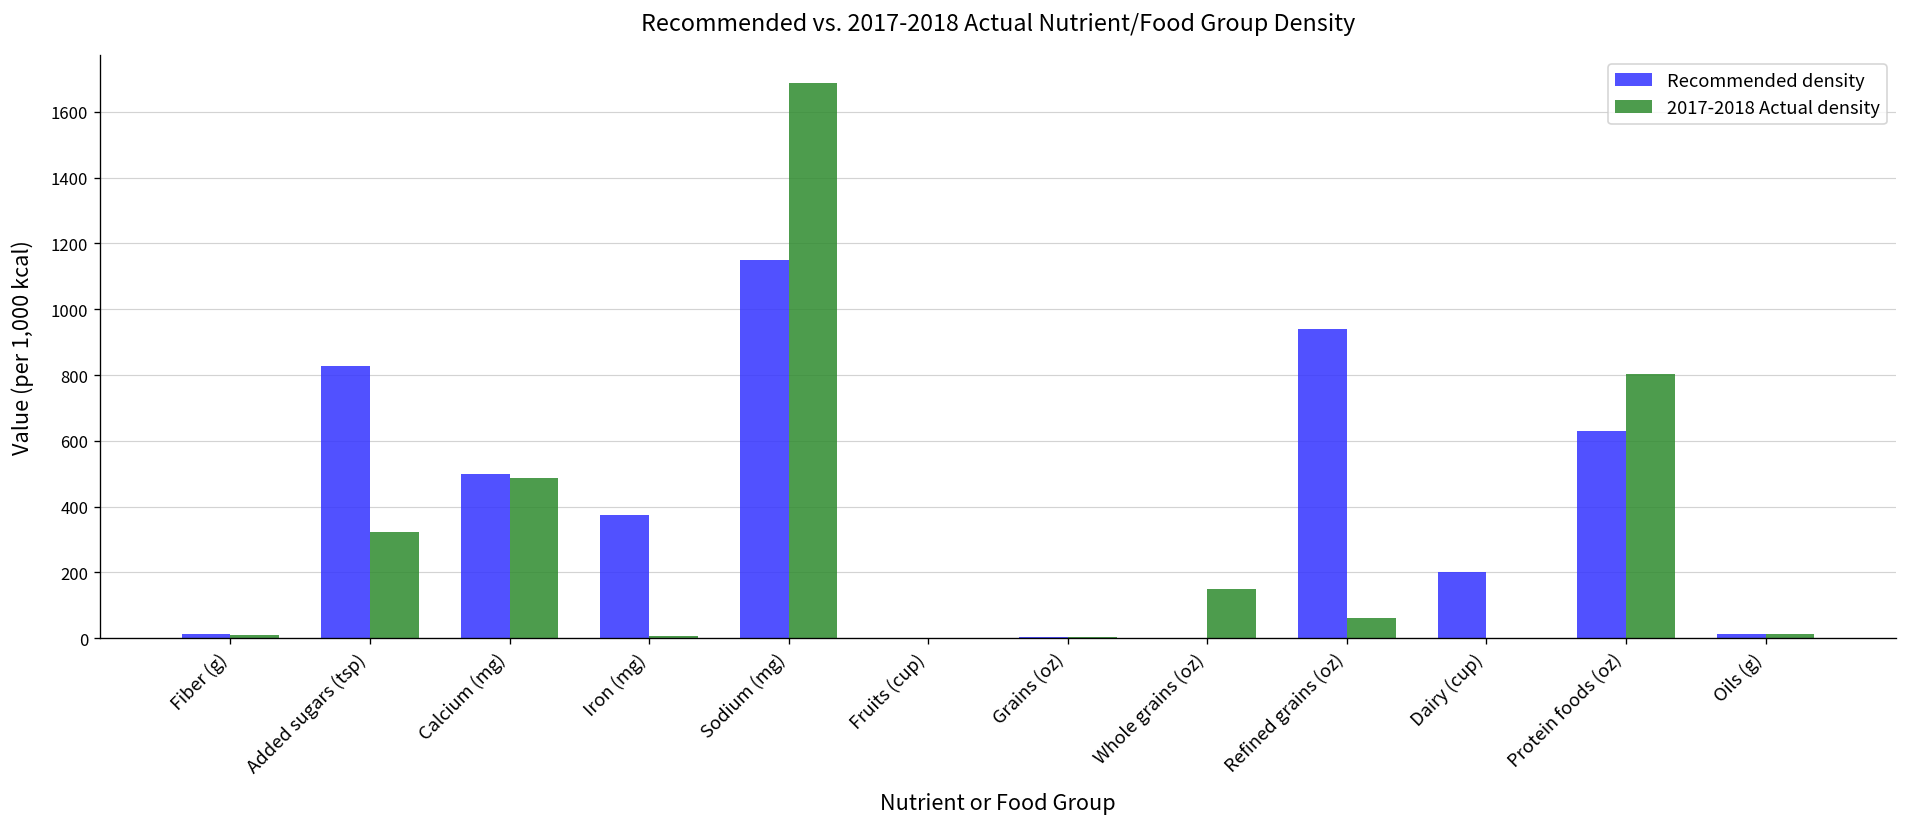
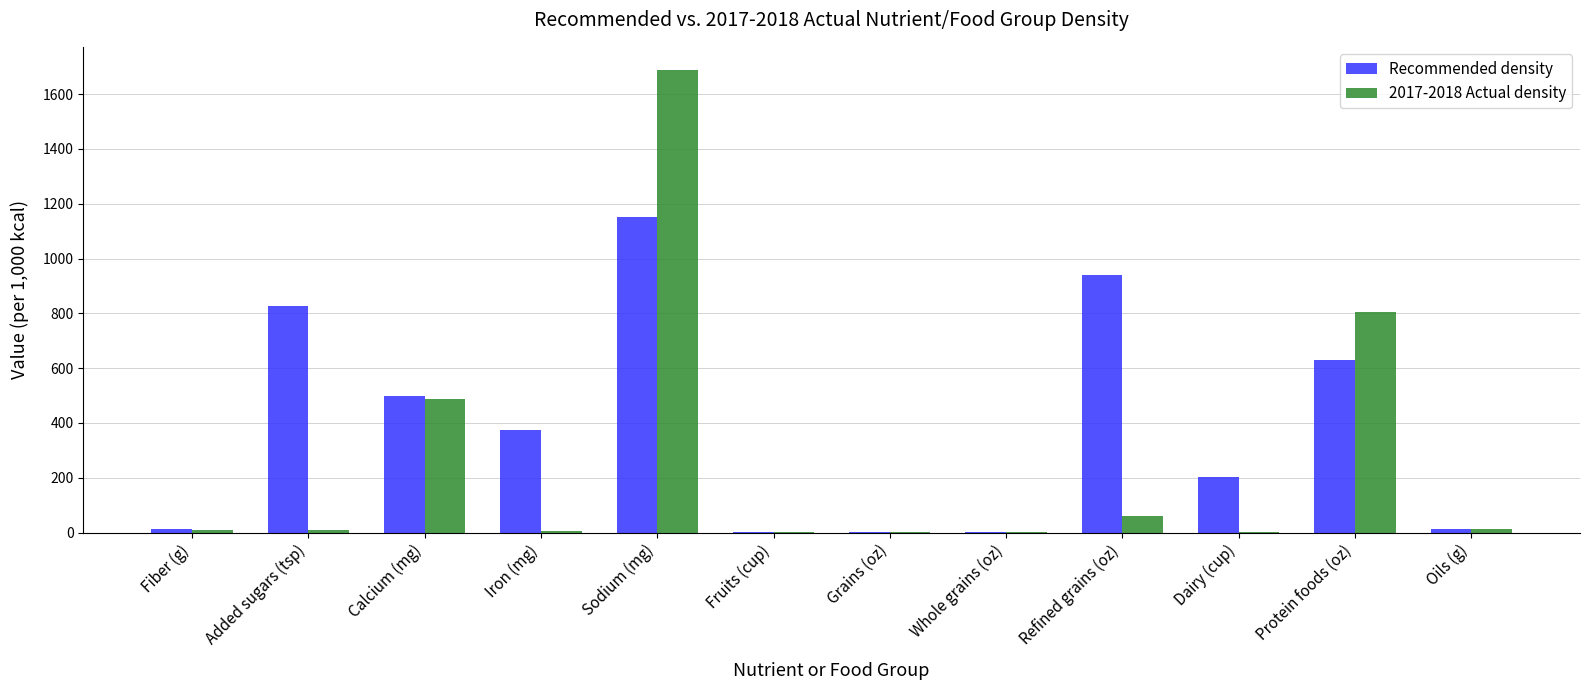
  {
    "Recommended density": {
      "Fiber (g)": 10,
      "Added sugars (tsp)": 830,
      "Calcium (mg)": 500,
      "Iron (mg)": 370,
      "Sodium (mg)": 1150,
      "Refined grains (oz)": 940,
      "Dairy (cup)": 200,
      "Protein foods (oz)": 630,
      "Oils (g)": 10
    },
    "2017-2018 Actual density": {
-     "Added sugars (tsp)": 320,
+     "Added sugars (tsp)": 10,
      "Calcium (mg)": 490,
      "Sodium (mg)": 1690,
-     "Whole grains (oz)": 150,
+     "Whole grains (oz)": 0,
      "Refined grains (oz)": 60,
      "Protein foods (oz)": 800,
      "Oils (g)": 10
    }
  }
